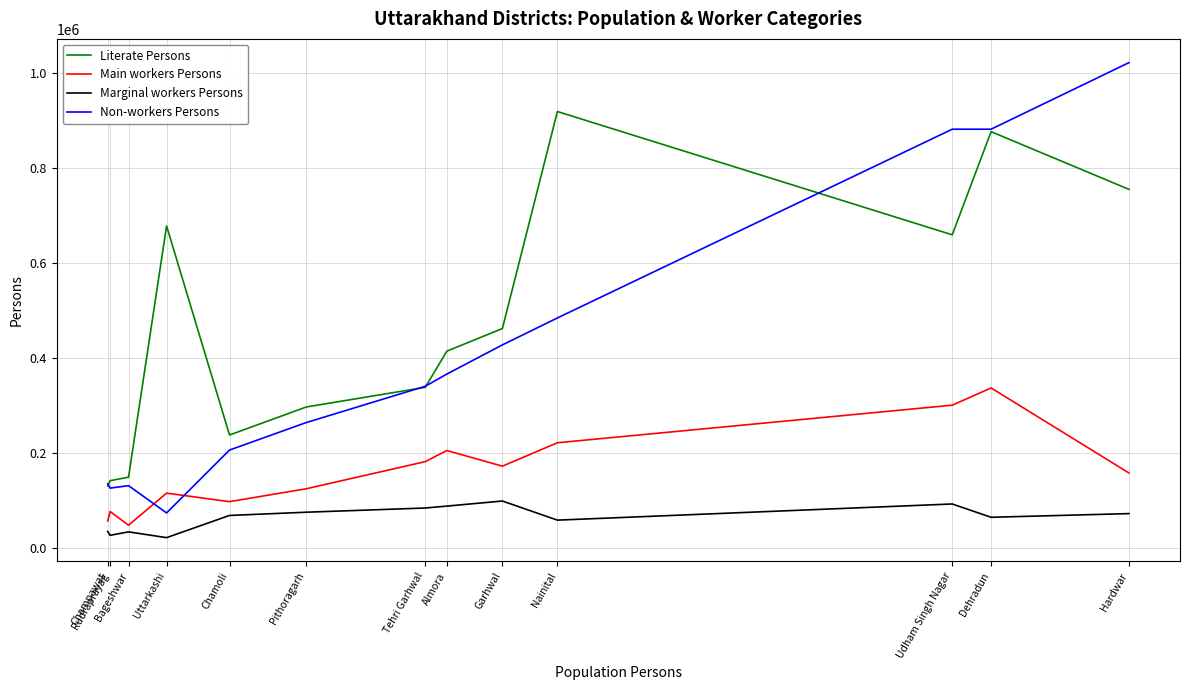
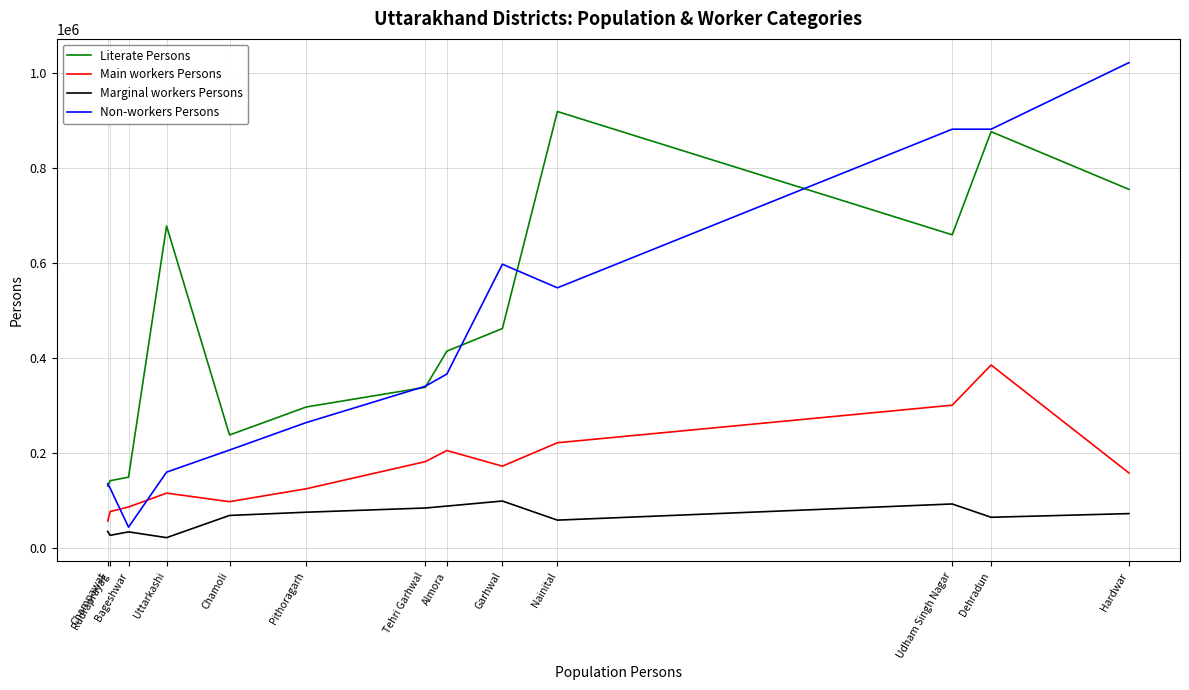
  {
    "Literate Persons": {
      "Rudraprayag": 140000,
      "Bageshwar": 150000,
      "Uttarkashi": 680000,
      "Chamoli": 240000,
      "Pithoragarh": 300000,
      "Almora": 410000,
      "Garhwal": 460000,
      "Nainital": 920000,
      "Udham Singh Nagar": 660000,
      "Hardwar": 750000
    },
    "Main workers Persons": {
      "Champawat": 60000,
      "Rudraprayag": 80000,
-     "Bageshwar": 50000,
+     "Bageshwar": 90000,
      "Uttarkashi": 110000,
      "Chamoli": 100000,
      "Pithoragarh": 120000,
      "Tehri Garhwal": 180000,
      "Almora": 200000,
      "Garhwal": 170000,
      "Nainital": 220000,
      "Udham Singh Nagar": 300000,
-     "Dehradun": 340000,
+     "Dehradun": 380000,
      "Hardwar": 160000
    },
    "Marginal workers Persons": {
      "Champawat": 30000,
      "Rudraprayag": 30000,
      "Bageshwar": 30000,
      "Uttarkashi": 20000,
      "Chamoli": 70000,
      "Pithoragarh": 70000,
      "Tehri Garhwal": 80000,
      "Almora": 90000,
      "Garhwal": 100000,
      "Nainital": 60000,
      "Udham Singh Nagar": 90000,
      "Dehradun": 60000,
      "Hardwar": 70000
    },
    "Non-workers Persons": {
      "Rudraprayag": 130000,
-     "Bageshwar": 130000,
-     "Uttarkashi": 70000,
+     "Bageshwar": 40000,
+     "Uttarkashi": 160000,
      "Chamoli": 210000,
      "Pithoragarh": 260000,
      "Almora": 370000,
-     "Garhwal": 430000,
-     "Nainital": 480000,
+     "Garhwal": 600000,
+     "Nainital": 550000,
      "Udham Singh Nagar": 880000,
      "Hardwar": 1020000
    }
  }
